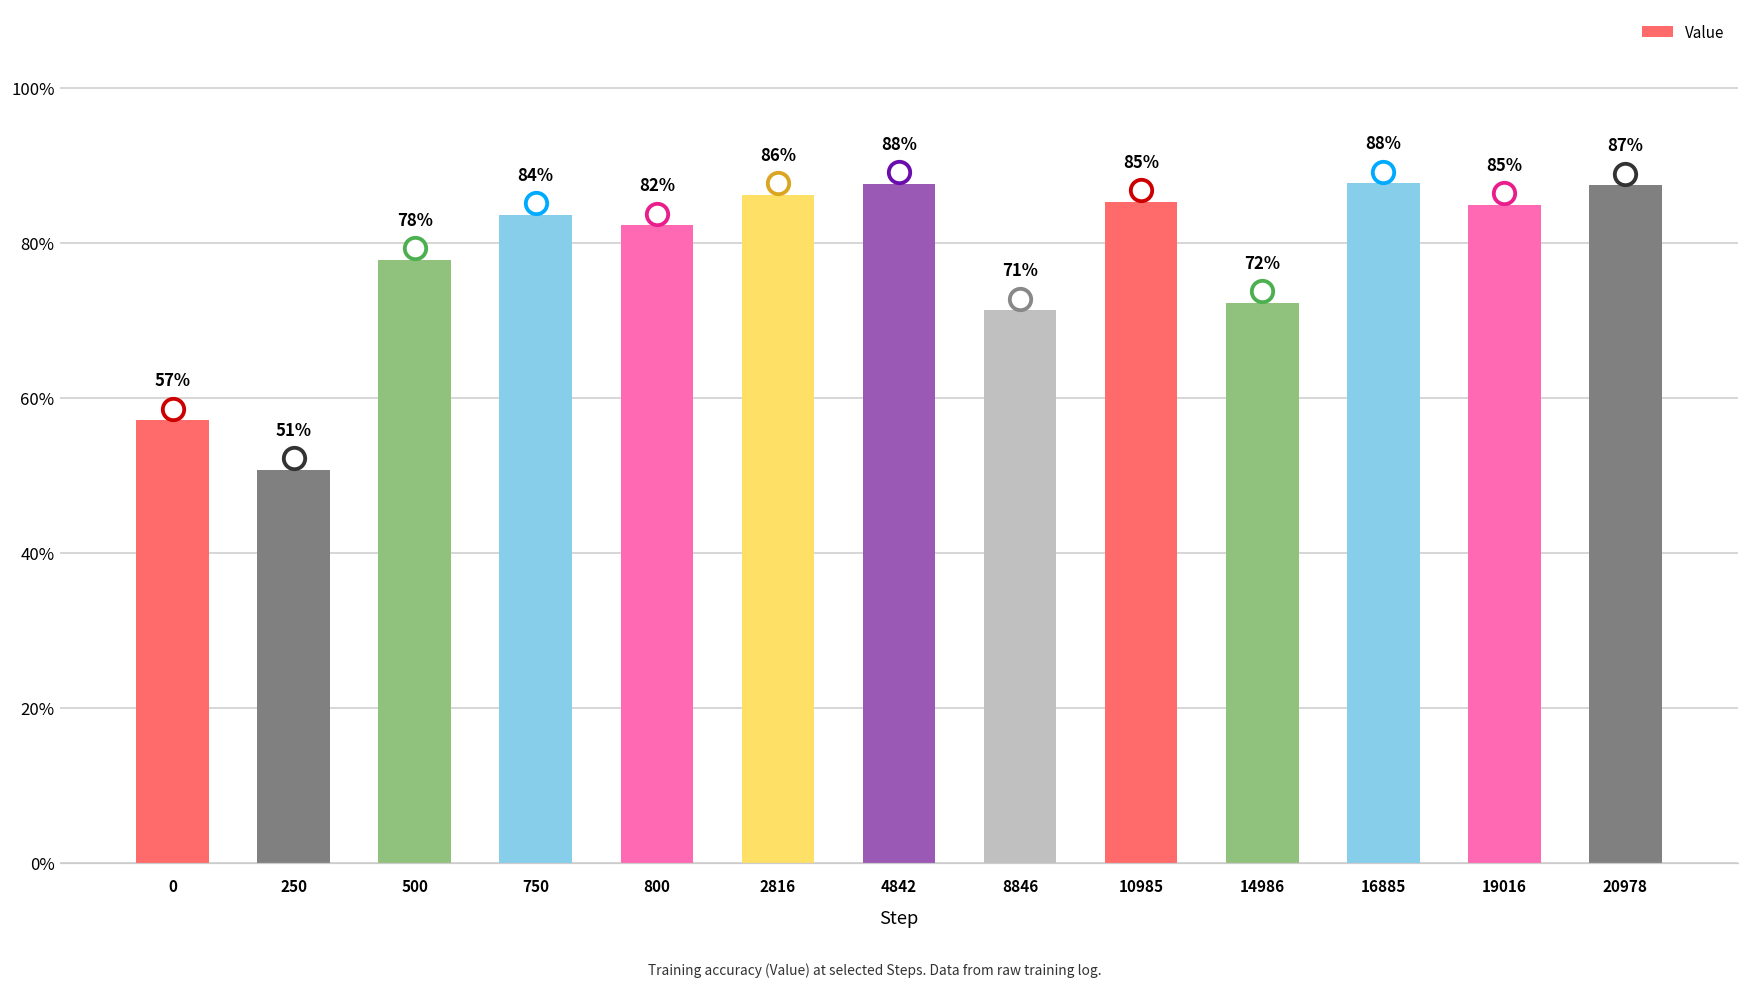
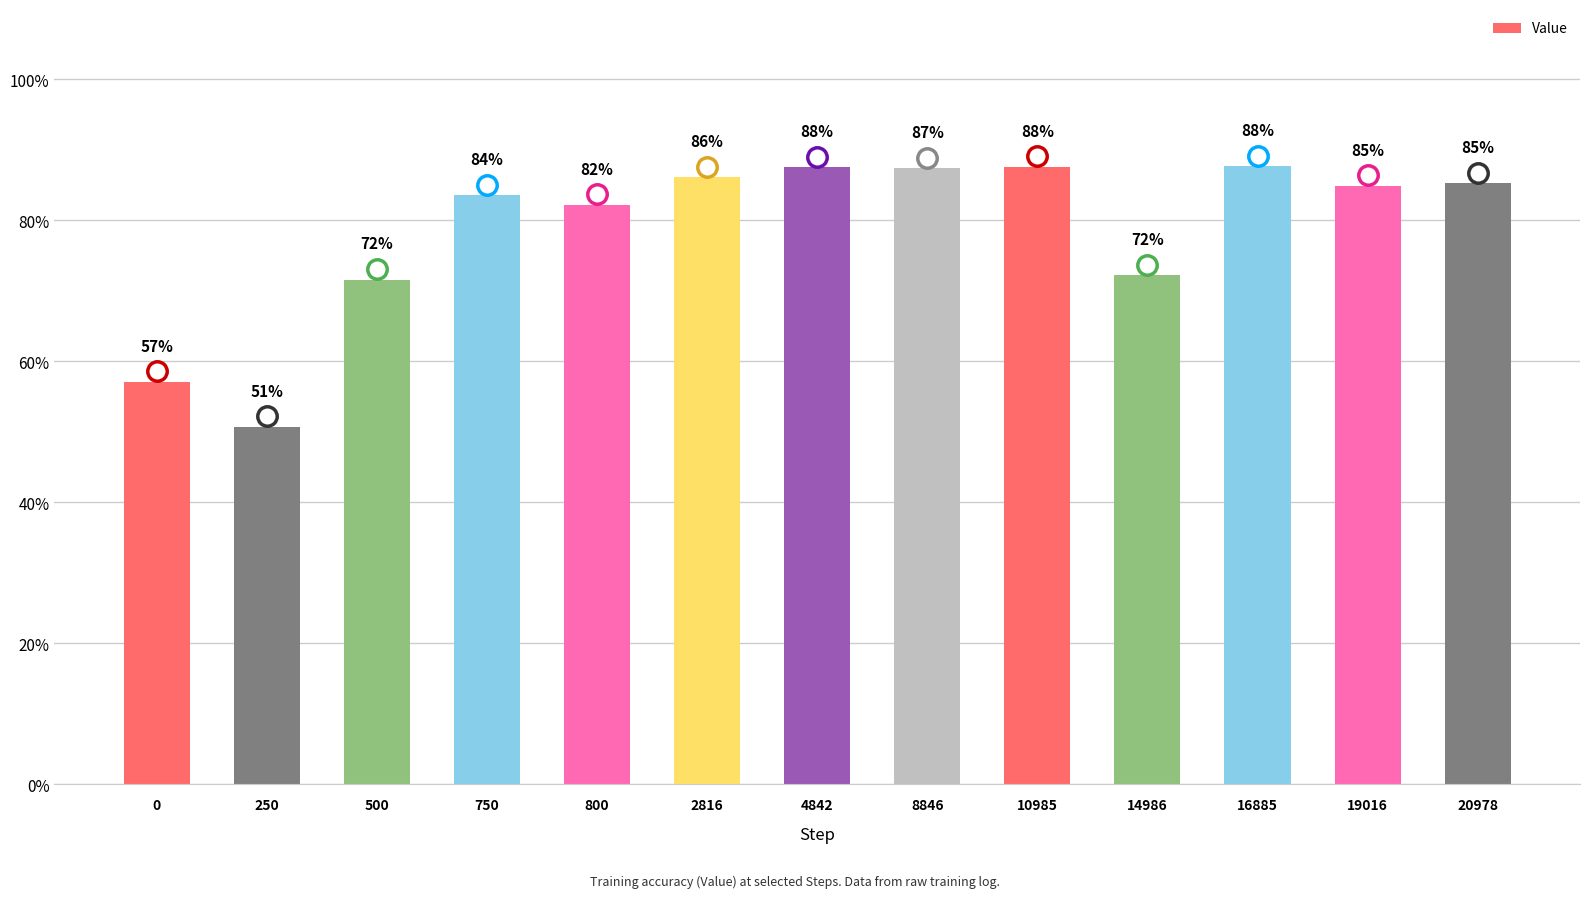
  {
    "Value": {
-     "500": "78%",
-     "8846": "71%",
-     "10985": "85%",
-     "20978": "87%"
+     "500": "72%",
+     "8846": "87%",
+     "10985": "88%",
+     "20978": "85%"
    }
  }
